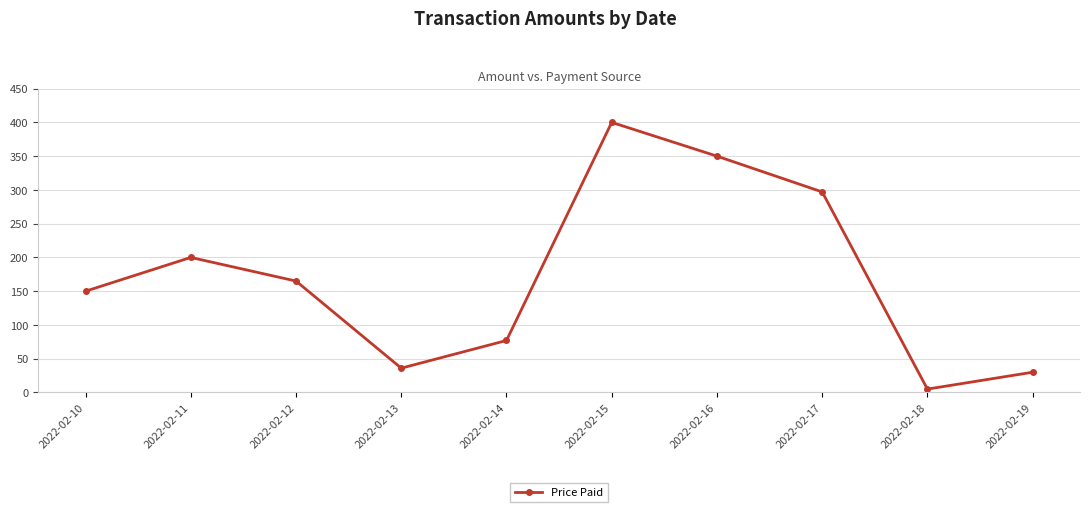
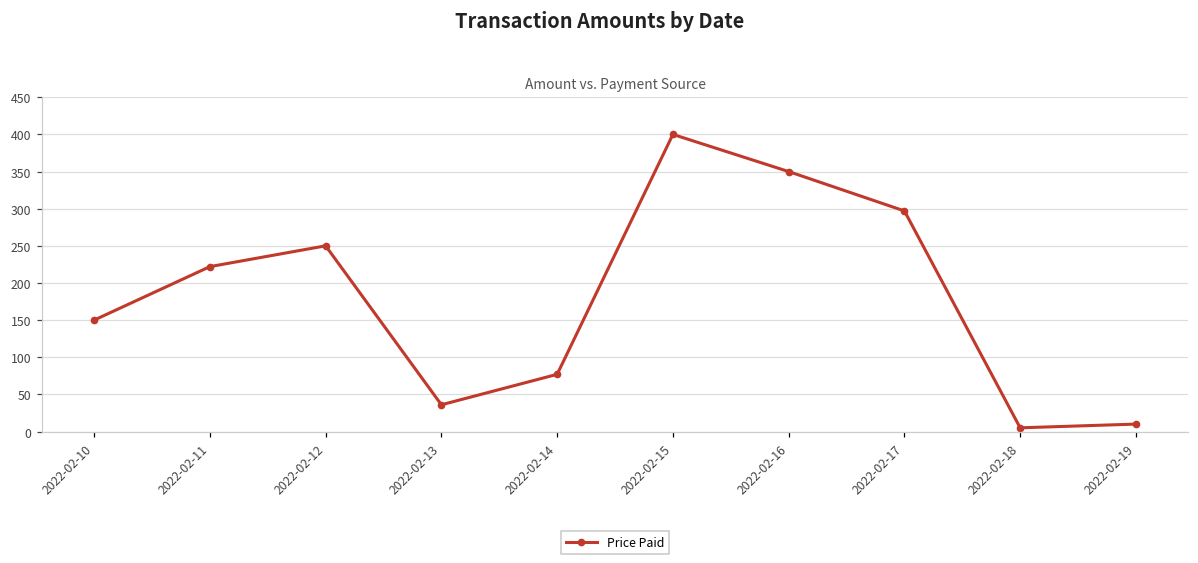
  {
    "2022-02-10": 150,
-   "2022-02-11": 200,
-   "2022-02-12": 170,
+   "2022-02-11": 220,
+   "2022-02-12": 250,
    "2022-02-13": 40,
    "2022-02-14": 80,
    "2022-02-15": 400,
    "2022-02-16": 350,
    "2022-02-17": 300,
    "2022-02-18": 10,
-   "2022-02-19": 30
+   "2022-02-19": 10
  }
